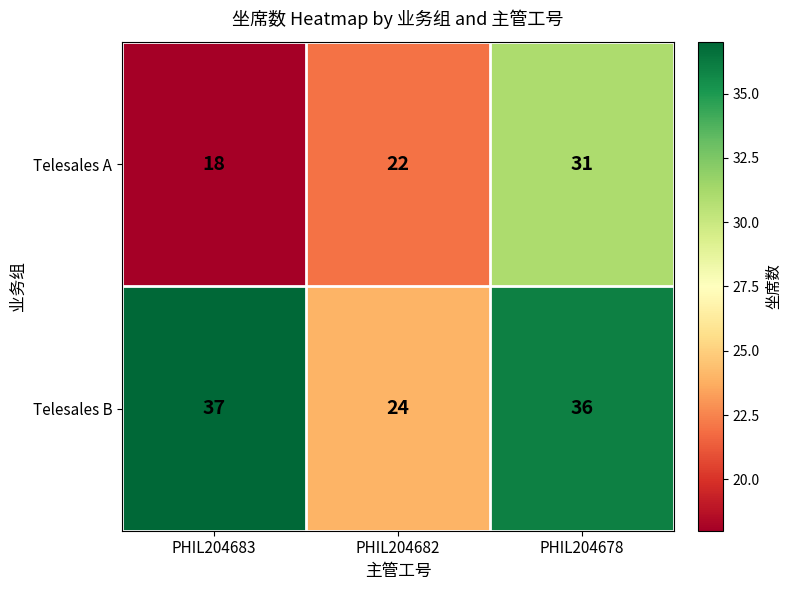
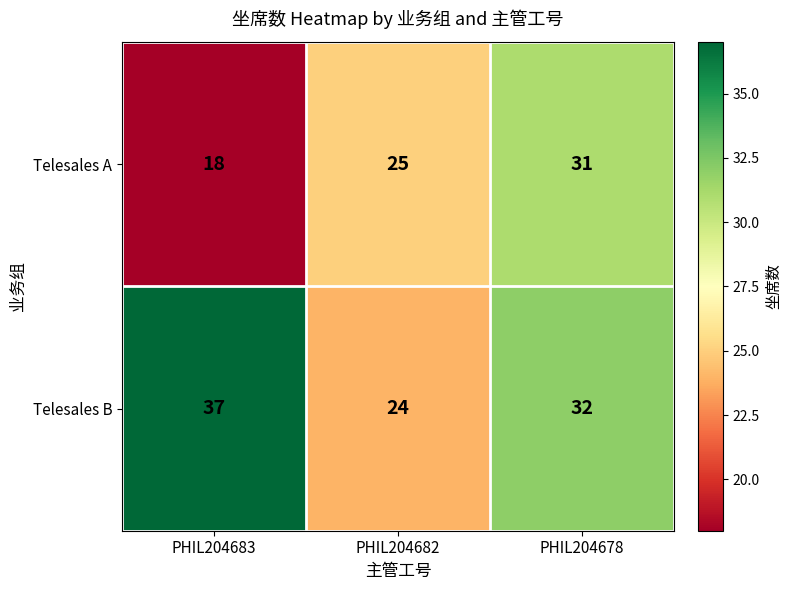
  {
    "Telesales A": {
      "PHIL204683": 18,
-     "PHIL204682": 22,
+     "PHIL204682": 25,
      "PHIL204678": 31
    },
    "Telesales B": {
      "PHIL204683": 37,
      "PHIL204682": 24,
-     "PHIL204678": 36
+     "PHIL204678": 32
    }
  }
